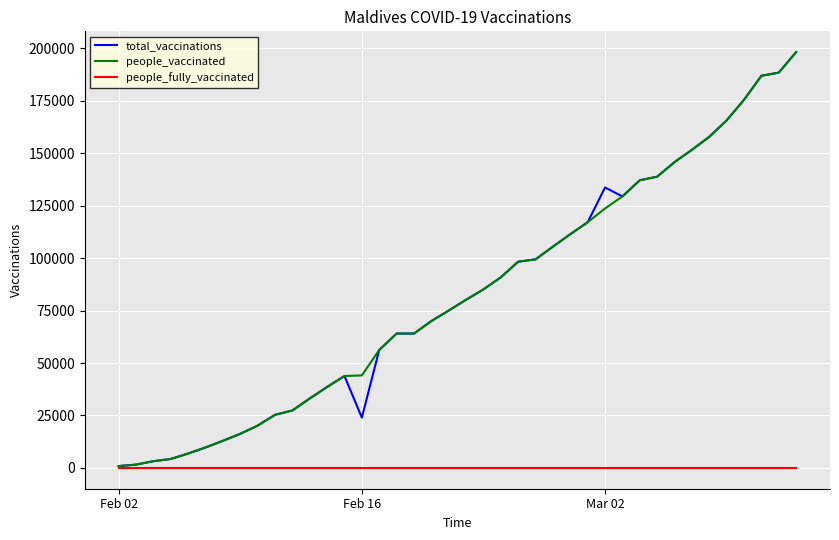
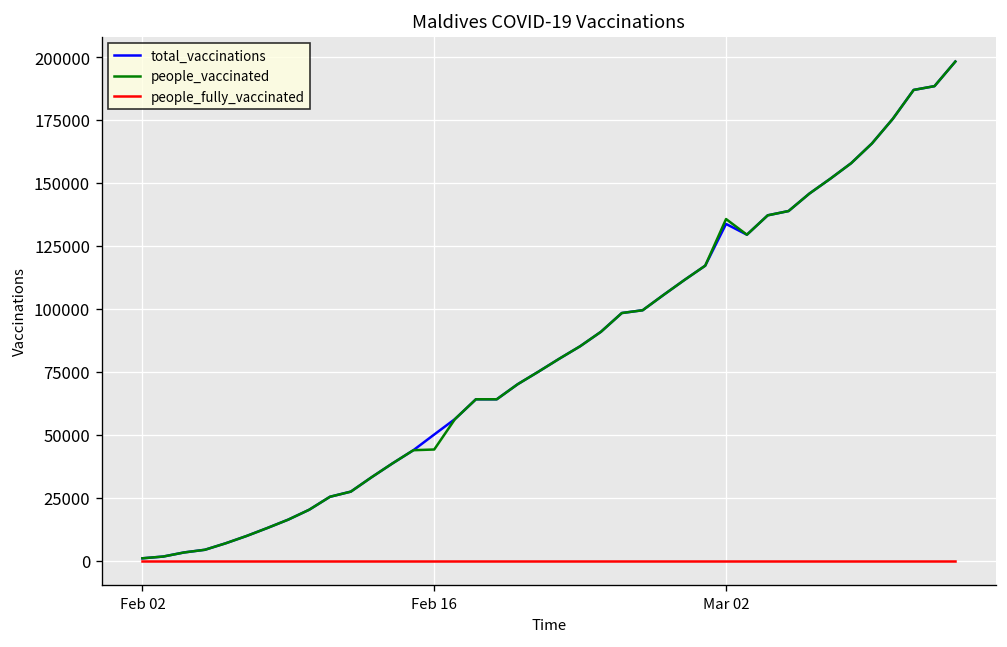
  {
    "total_vaccinations": {
-     "Feb 16": 24000,
+     "Feb 16": 50000,
      "Mar 02": 134000
    },
    "people_vaccinated": {
      "Feb 16": 44000,
-     "Mar 02": 124000
+     "Mar 02": 136000
    },
    "people_fully_vaccinated": {
      "Feb 16": 0,
      "Mar 02": 0
    }
  }
